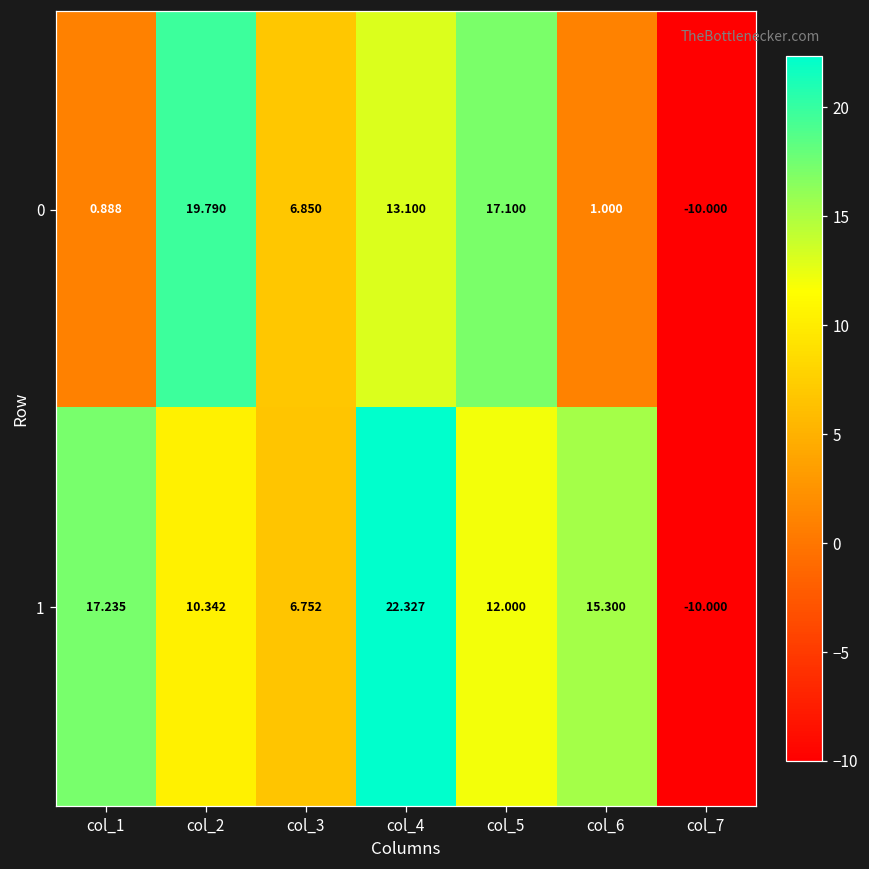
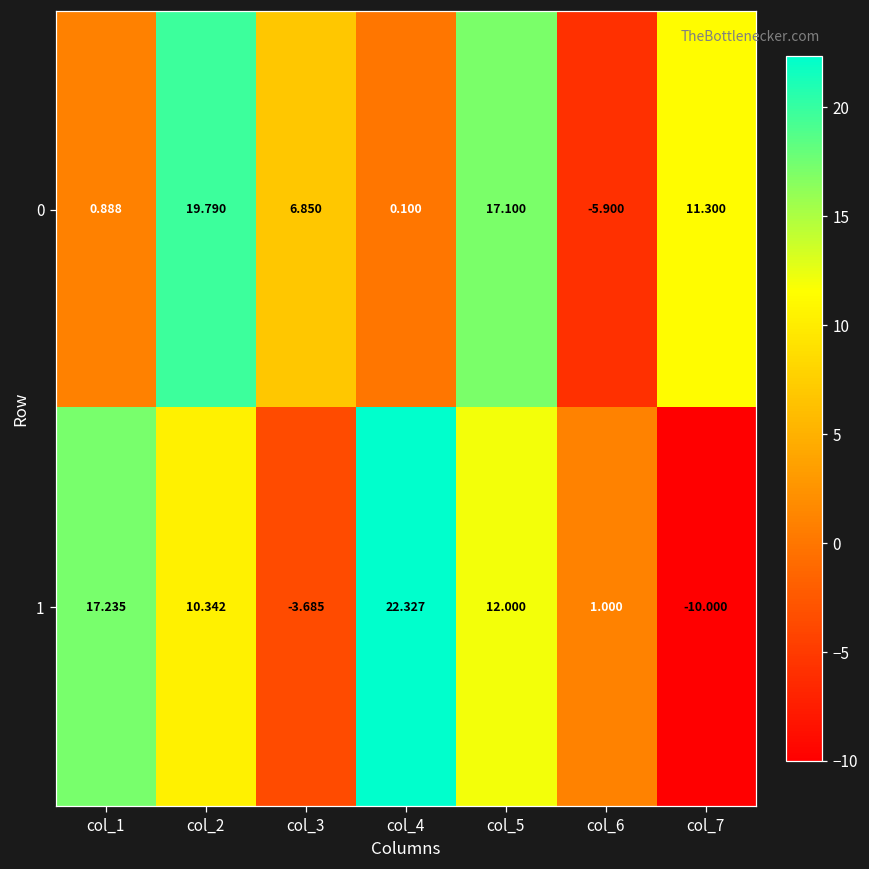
  {
    "0": {
      "col_1": 0.888,
      "col_2": 19.790,
      "col_3": 6.850,
-     "col_4": 13.100,
+     "col_4": 0.100,
      "col_5": 17.100,
-     "col_6": 1.000,
-     "col_7": -10.000
+     "col_6": -5.900,
+     "col_7": 11.300
    },
    "1": {
      "col_1": 17.235,
      "col_2": 10.342,
-     "col_3": 6.752,
+     "col_3": -3.685,
      "col_4": 22.327,
      "col_5": 12.000,
-     "col_6": 15.300,
+     "col_6": 1.000,
      "col_7": -10.000
    }
  }
